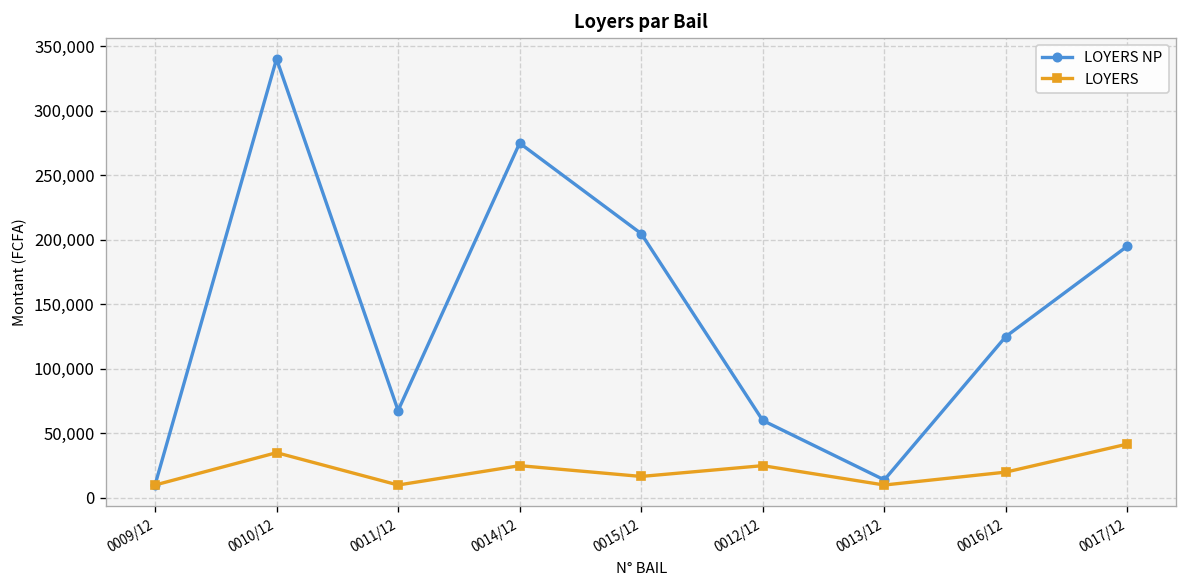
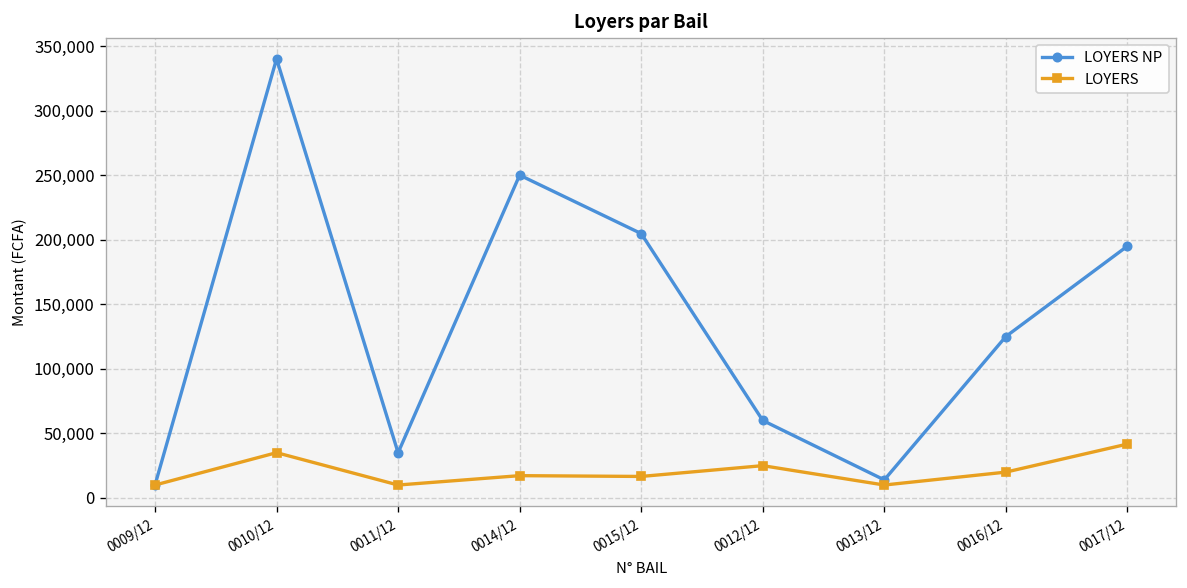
  {
    "LOYERS NP": {
      "0010/12": "340,000",
-     "0011/12": "68,000",
-     "0014/12": "275,000",
+     "0011/12": "35,000",
+     "0014/12": "250,000",
      "0015/12": "205,000",
      "0012/12": "60,000",
      "0013/12": "14,000",
      "0016/12": "125,000",
      "0017/12": "195,000"
    },
    "LOYERS": {
      "0010/12": "35,000",
      "0011/12": "10,000",
-     "0014/12": "25,000",
+     "0014/12": "17,000",
      "0015/12": "17,000",
      "0012/12": "25,000",
      "0013/12": "10,000",
      "0016/12": "20,000",
      "0017/12": "42,000"
    }
  }
